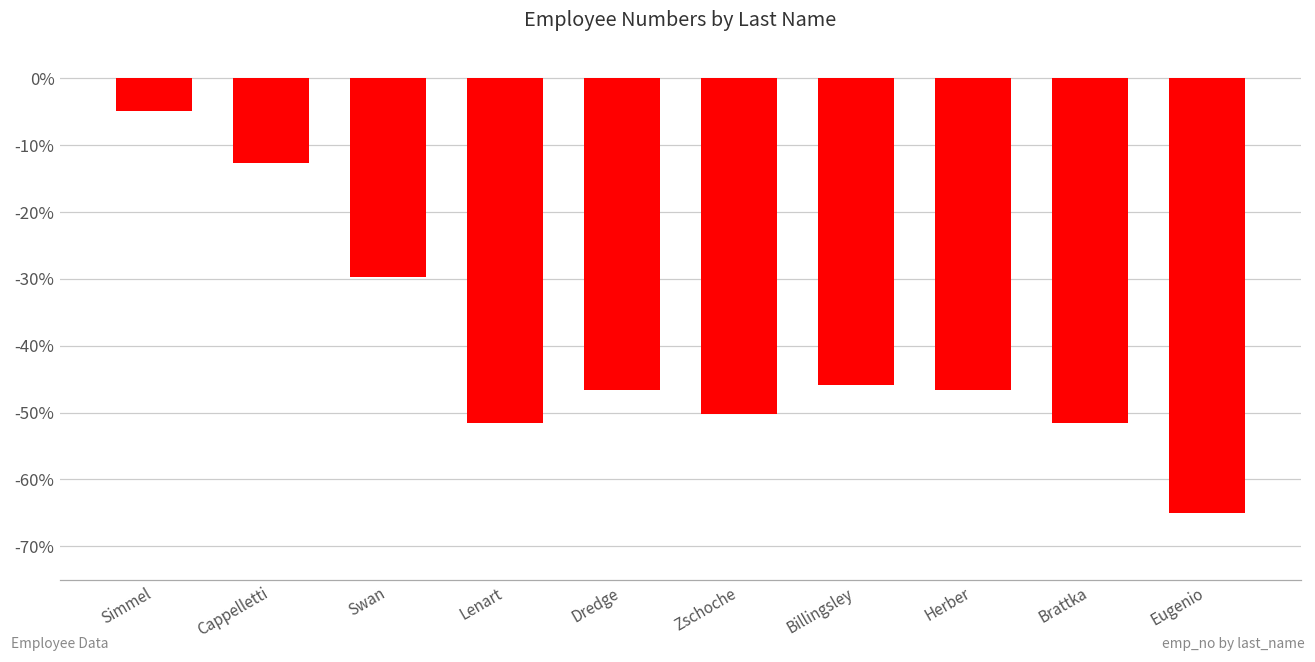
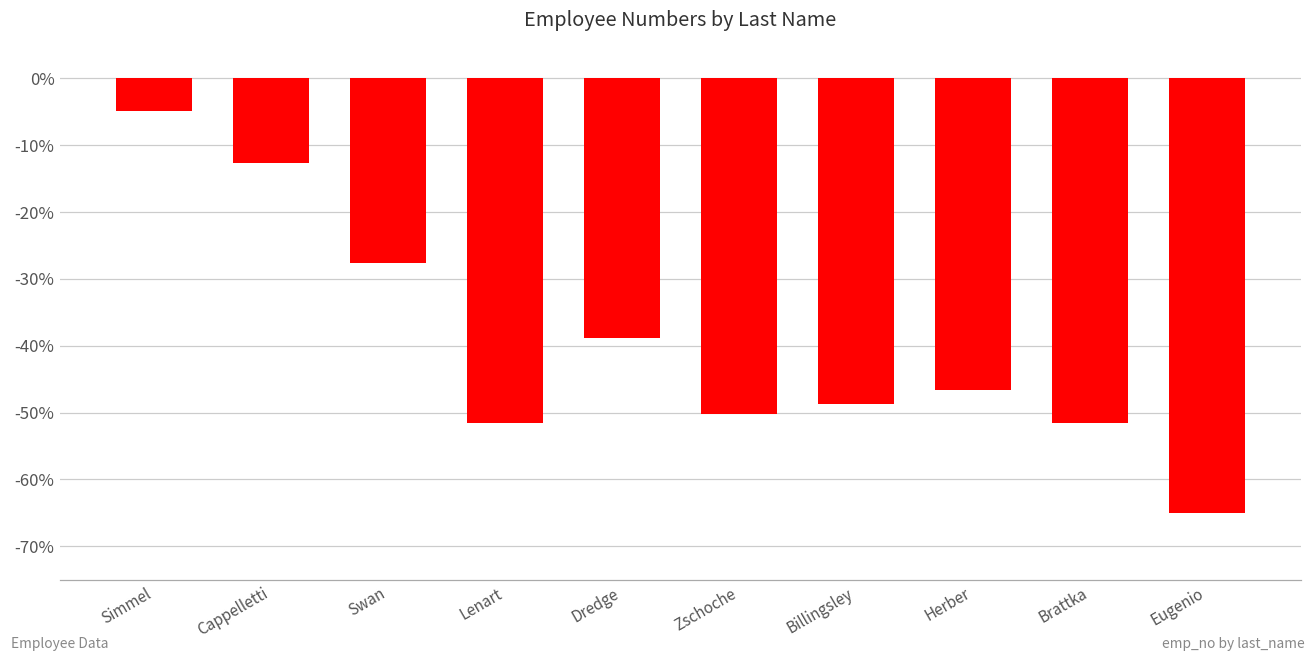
  {
    "Simmel": "-5%",
    "Cappelletti": "-13%",
-   "Swan": "-30%",
+   "Swan": "-28%",
    "Lenart": "-52%",
-   "Dredge": "-47%",
+   "Dredge": "-39%",
    "Zschoche": "-50%",
-   "Billingsley": "-46%",
+   "Billingsley": "-49%",
    "Herber": "-47%",
    "Brattka": "-52%",
    "Eugenio": "-65%"
  }
